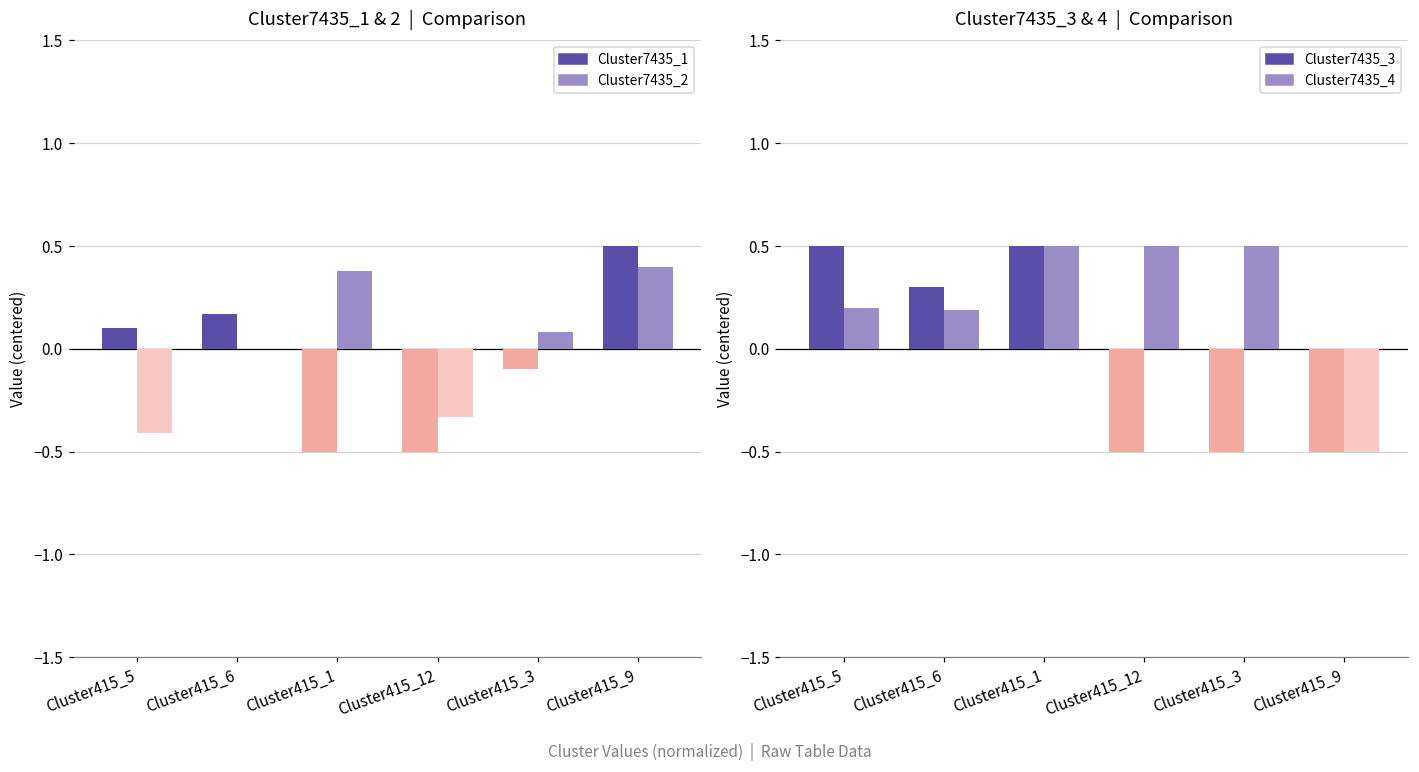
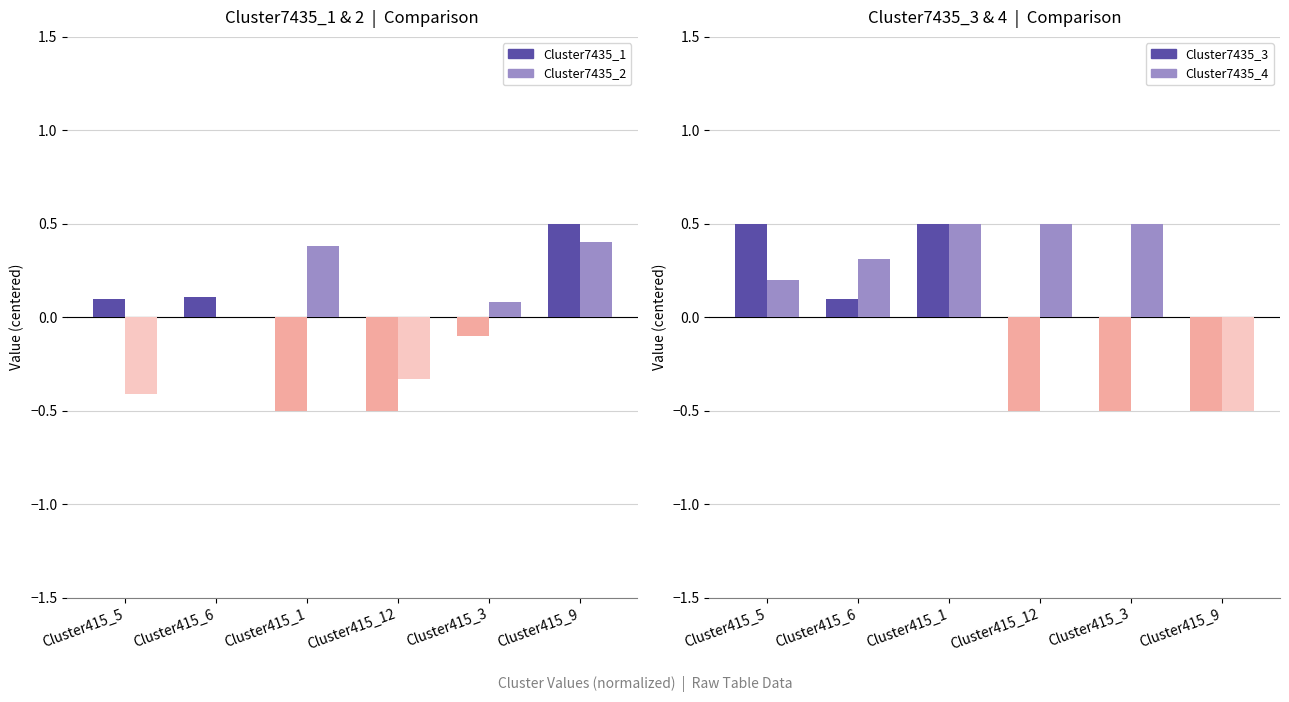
  {
    "Cluster7435_1 & 2 | Comparison": {
      "Cluster7435_1": {
        "Cluster415_5": 0.10,
-       "Cluster415_6": 0.17,
+       "Cluster415_6": 0.11,
        "Cluster415_1": -0.50,
        "Cluster415_12": -0.50,
        "Cluster415_3": -0.10,
        "Cluster415_9": 0.50
      }
    },
    "Cluster7435_3 & 4 | Comparison": {
      "Cluster7435_3": {
        "Cluster415_5": 0.50,
-       "Cluster415_6": 0.30,
+       "Cluster415_6": 0.10,
        "Cluster415_1": 0.50,
        "Cluster415_12": -0.50,
        "Cluster415_3": -0.50,
        "Cluster415_9": -0.50
      },
      "Cluster7435_4": {
        "Cluster415_5": 0.20,
-       "Cluster415_6": 0.19,
+       "Cluster415_6": 0.31,
        "Cluster415_1": 0.50,
        "Cluster415_12": 0.50,
        "Cluster415_3": 0.50,
        "Cluster415_9": -0.50
      }
    }
  }
